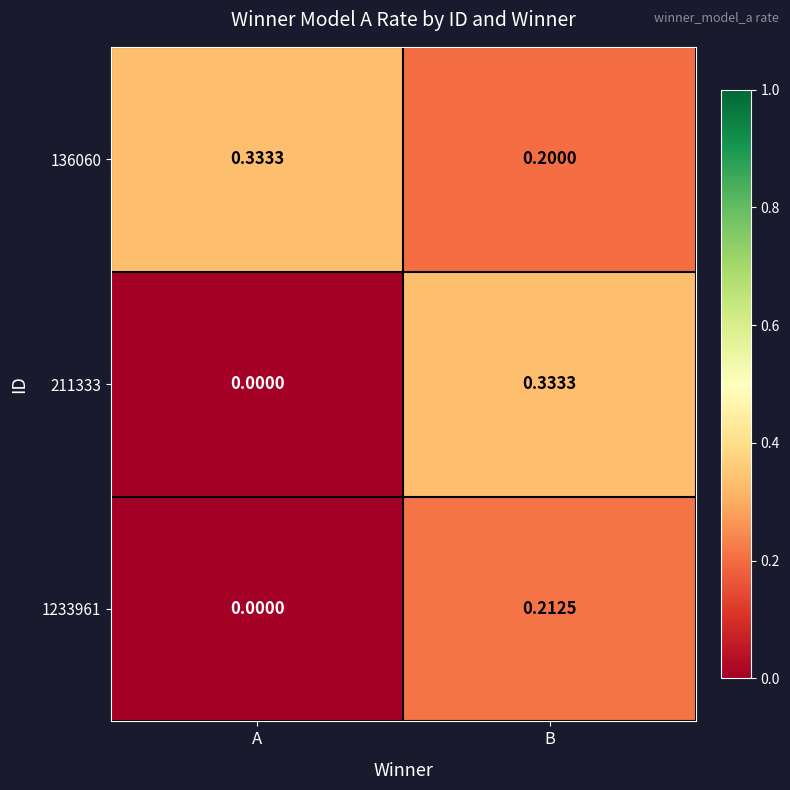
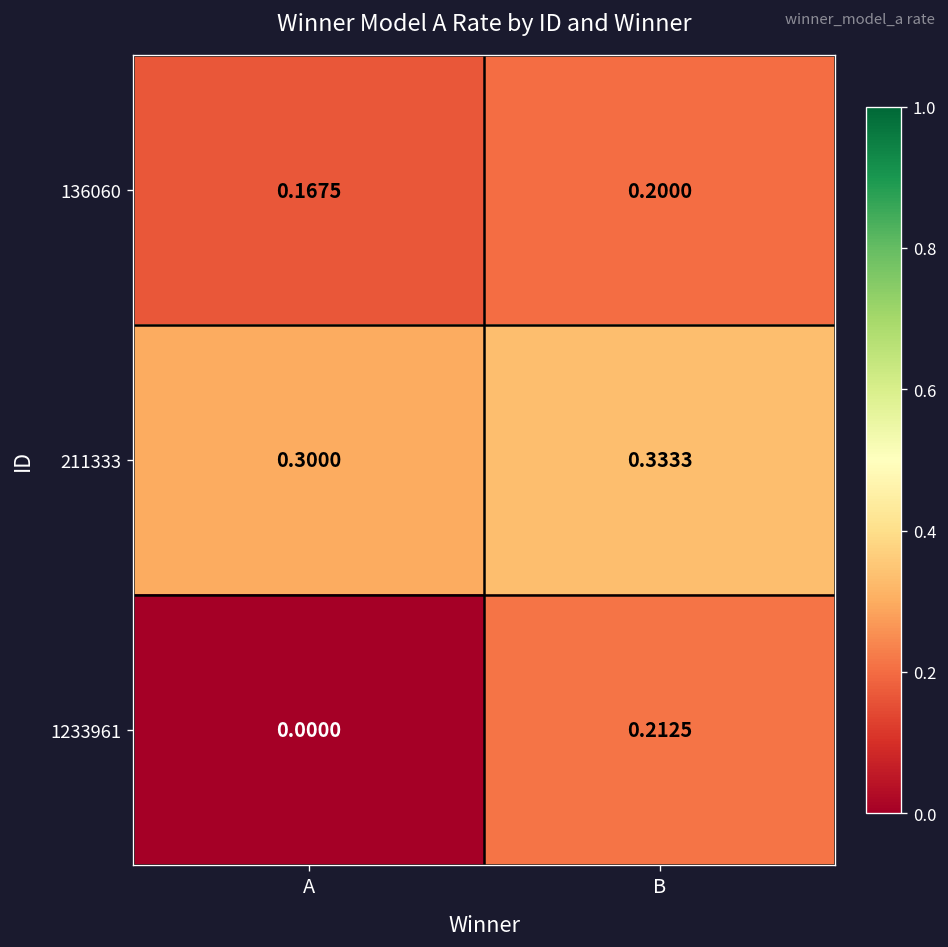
  {
    "136060": {
-     "A": 0.3333,
+     "A": 0.1675,
      "B": 0.2000
    },
    "211333": {
-     "A": 0.0000,
+     "A": 0.3000,
      "B": 0.3333
    },
    "1233961": {
      "A": 0.0000,
      "B": 0.2125
    }
  }
